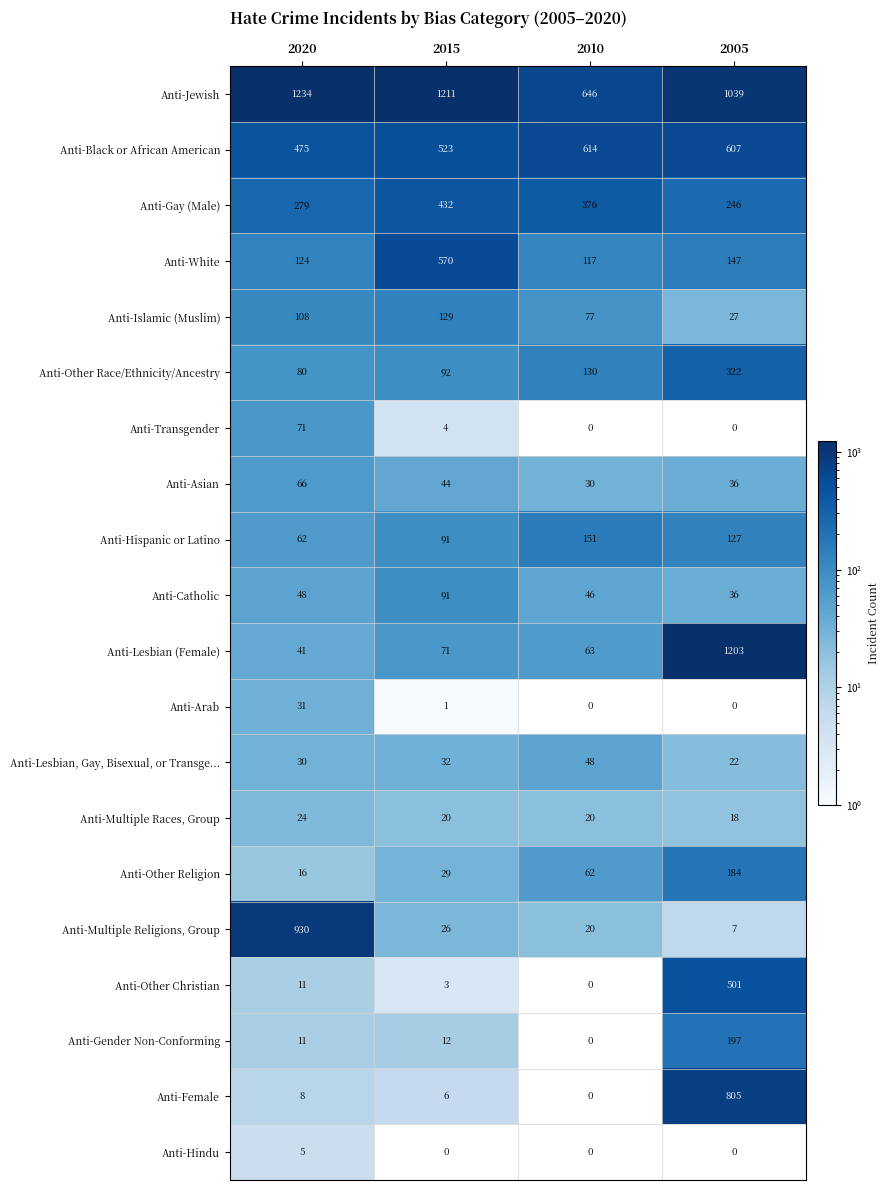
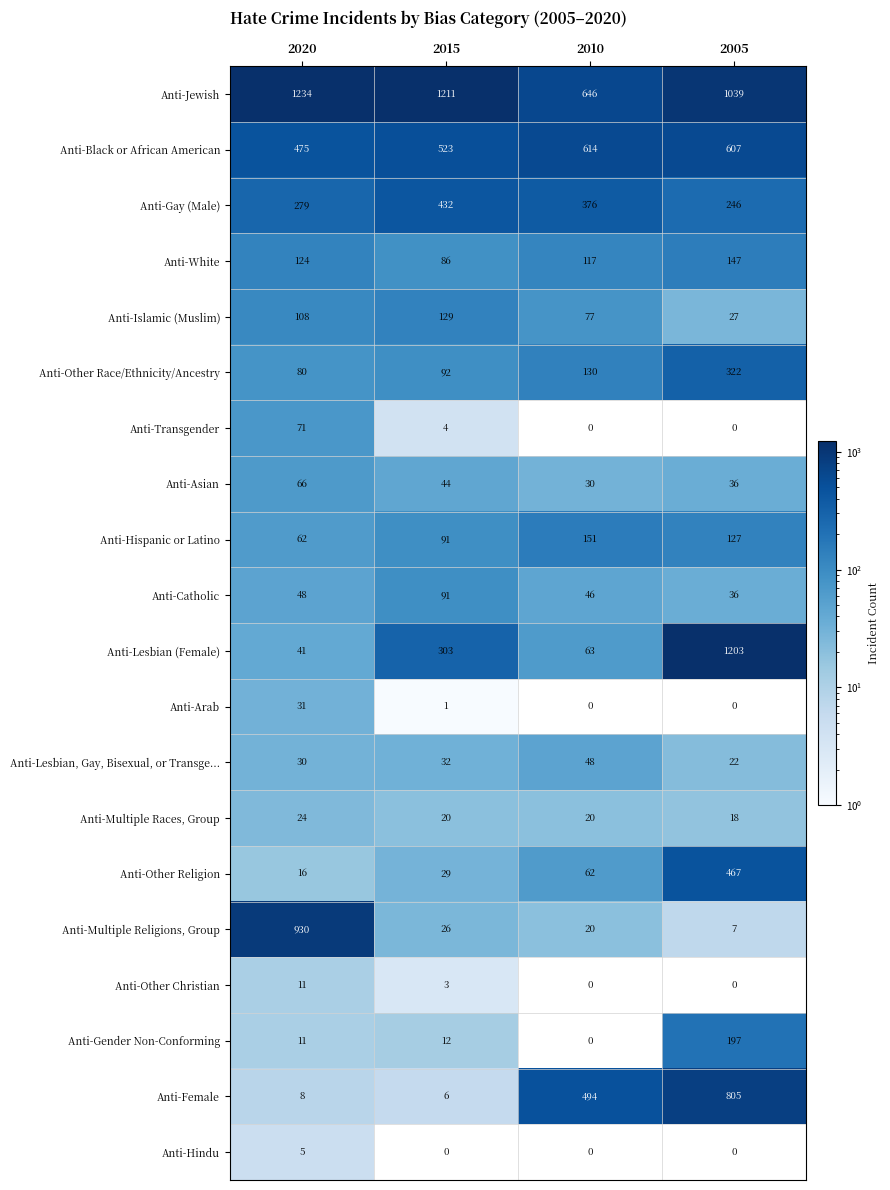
  {
    "Anti-Jewish": {
      "2020": 1234,
      "2015": 1211,
      "2010": 646,
      "2005": 1039
    },
    "Anti-Black or African American": {
      "2020": 475,
      "2015": 523,
      "2010": 614,
      "2005": 607
    },
    "Anti-Gay (Male)": {
      "2020": 279,
      "2015": 432,
      "2010": 376,
      "2005": 246
    },
    "Anti-White": {
      "2020": 124,
-     "2015": 570,
+     "2015": 86,
      "2010": 117,
      "2005": 147
    },
    "Anti-Islamic (Muslim)": {
      "2020": 108,
      "2015": 129,
      "2010": 77,
      "2005": 27
    },
    "Anti-Other Race/Ethnicity/Ancestry": {
      "2020": 80,
      "2015": 92,
      "2010": 130,
      "2005": 322
    },
    "Anti-Transgender": {
      "2020": 71,
      "2015": 4,
      "2010": 0,
      "2005": 0
    },
    "Anti-Asian": {
      "2020": 66,
      "2015": 44,
      "2010": 30,
      "2005": 36
    },
    "Anti-Hispanic or Latino": {
      "2020": 62,
      "2015": 91,
      "2010": 151,
      "2005": 127
    },
    "Anti-Catholic": {
      "2020": 48,
      "2015": 91,
      "2010": 46,
      "2005": 36
    },
    "Anti-Lesbian (Female)": {
      "2020": 41,
-     "2015": 71,
+     "2015": 303,
      "2010": 63,
      "2005": 1203
    },
    "Anti-Arab": {
      "2020": 31,
      "2015": 1,
      "2010": 0,
      "2005": 0
    },
    "Anti-Lesbian, Gay, Bisexual, or Transge...": {
      "2020": 30,
      "2015": 32,
      "2010": 48,
      "2005": 22
    },
    "Anti-Multiple Races, Group": {
      "2020": 24,
      "2015": 20,
      "2010": 20,
      "2005": 18
    },
    "Anti-Other Religion": {
      "2020": 16,
      "2015": 29,
      "2010": 62,
-     "2005": 184
+     "2005": 467
    },
    "Anti-Multiple Religions, Group": {
      "2020": 930,
      "2015": 26,
      "2010": 20,
      "2005": 7
    },
    "Anti-Other Christian": {
      "2020": 11,
      "2015": 3,
      "2010": 0,
-     "2005": 501
+     "2005": 0
    },
    "Anti-Gender Non-Conforming": {
      "2020": 11,
      "2015": 12,
      "2010": 0,
      "2005": 197
    },
    "Anti-Female": {
      "2020": 8,
      "2015": 6,
-     "2010": 0,
+     "2010": 494,
      "2005": 805
    },
    "Anti-Hindu": {
      "2020": 5,
      "2015": 0,
      "2010": 0,
      "2005": 0
    }
  }
